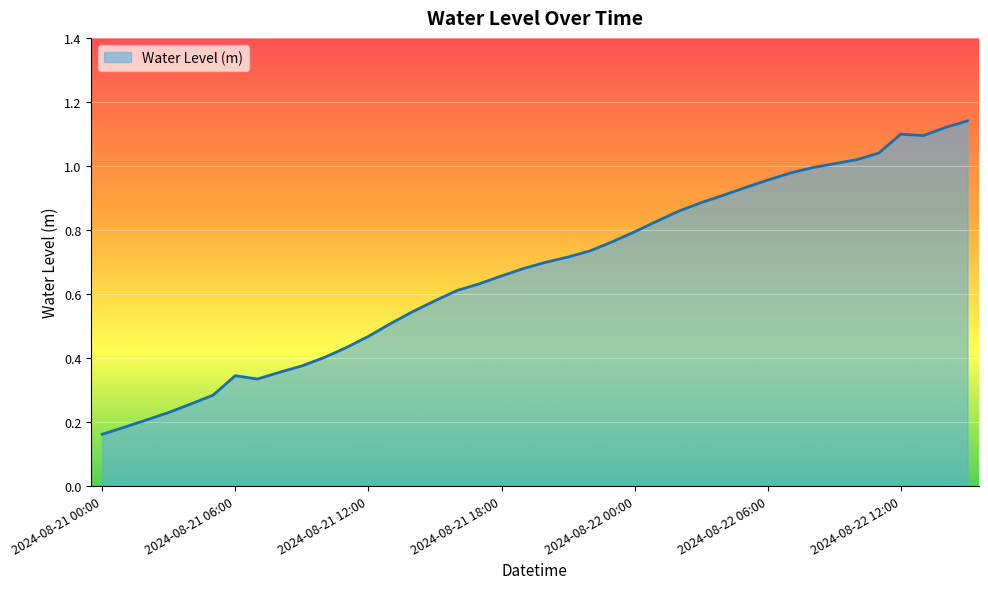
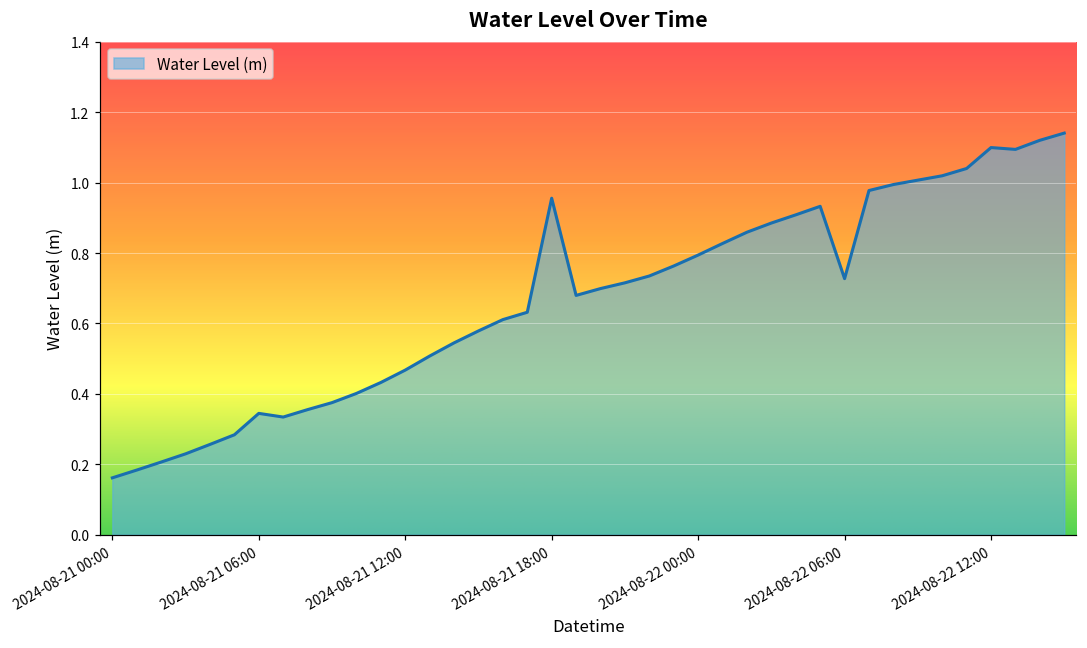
  {
    "2024-08-21 00:00": 0.16,
    "2024-08-21 06:00": 0.34,
    "2024-08-21 12:00": 0.47,
-   "2024-08-21 18:00": 0.66,
+   "2024-08-21 18:00": 0.96,
    "2024-08-22 00:00": 0.79,
-   "2024-08-22 06:00": 0.96,
+   "2024-08-22 06:00": 0.73,
    "2024-08-22 12:00": 1.10
  }
